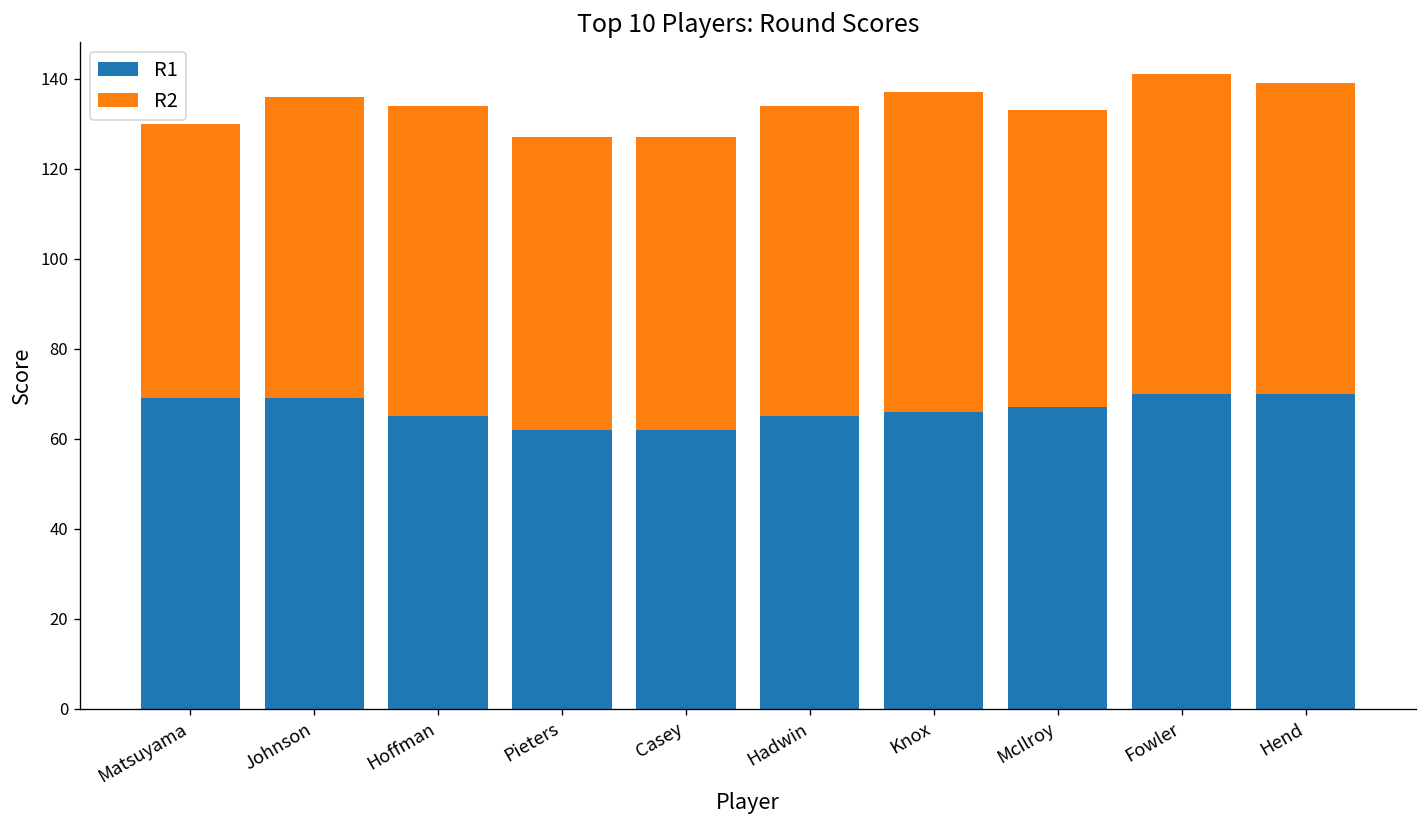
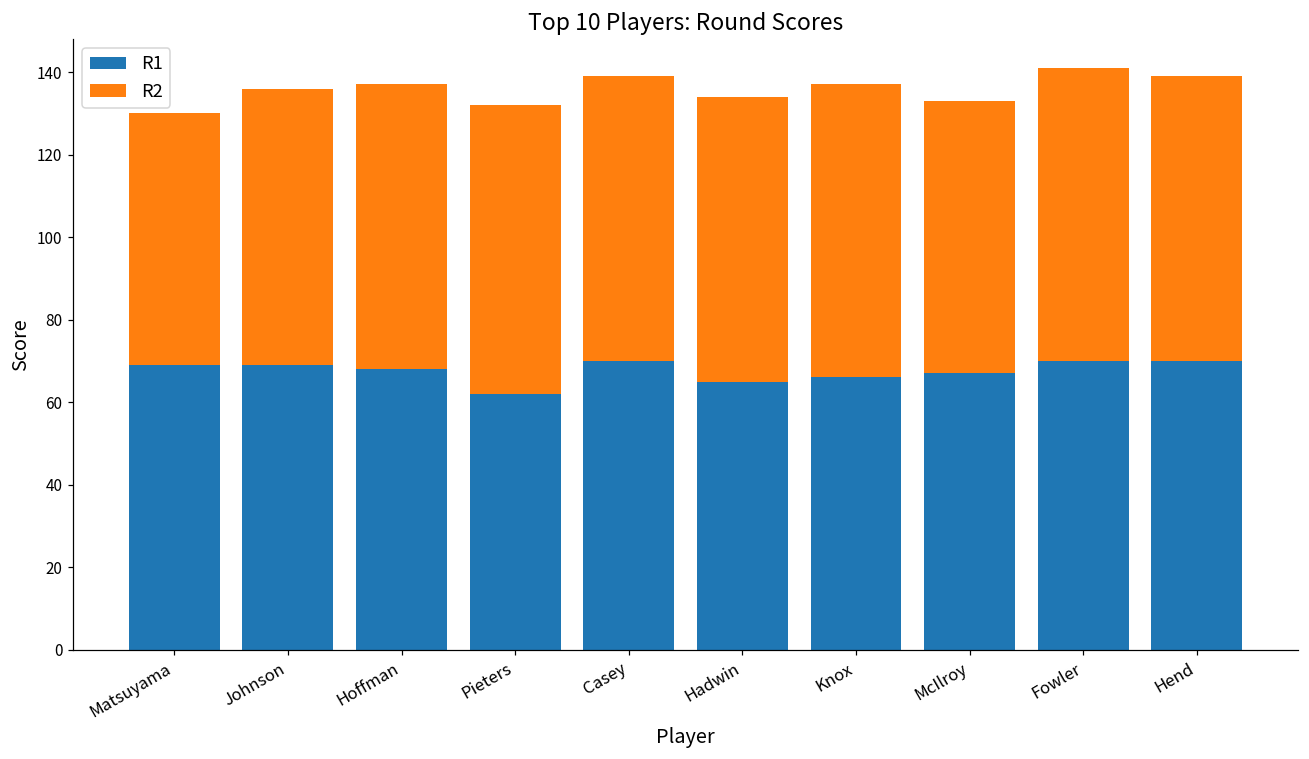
  {
    "R1": {
      "Matsuyama": 69,
      "Johnson": 69,
-     "Hoffman": 65,
+     "Hoffman": 68,
      "Pieters": 62,
-     "Casey": 62,
+     "Casey": 70,
      "Hadwin": 65,
      "Knox": 66,
      "McIlroy": 67,
      "Fowler": 70,
      "Hend": 70
    },
    "R2": {
      "Matsuyama": 61,
      "Johnson": 67,
      "Hoffman": 69,
-     "Pieters": 65,
-     "Casey": 65,
+     "Pieters": 70,
+     "Casey": 69,
      "Hadwin": 69,
      "Knox": 71,
      "McIlroy": 66,
      "Fowler": 71,
      "Hend": 69
    }
  }
